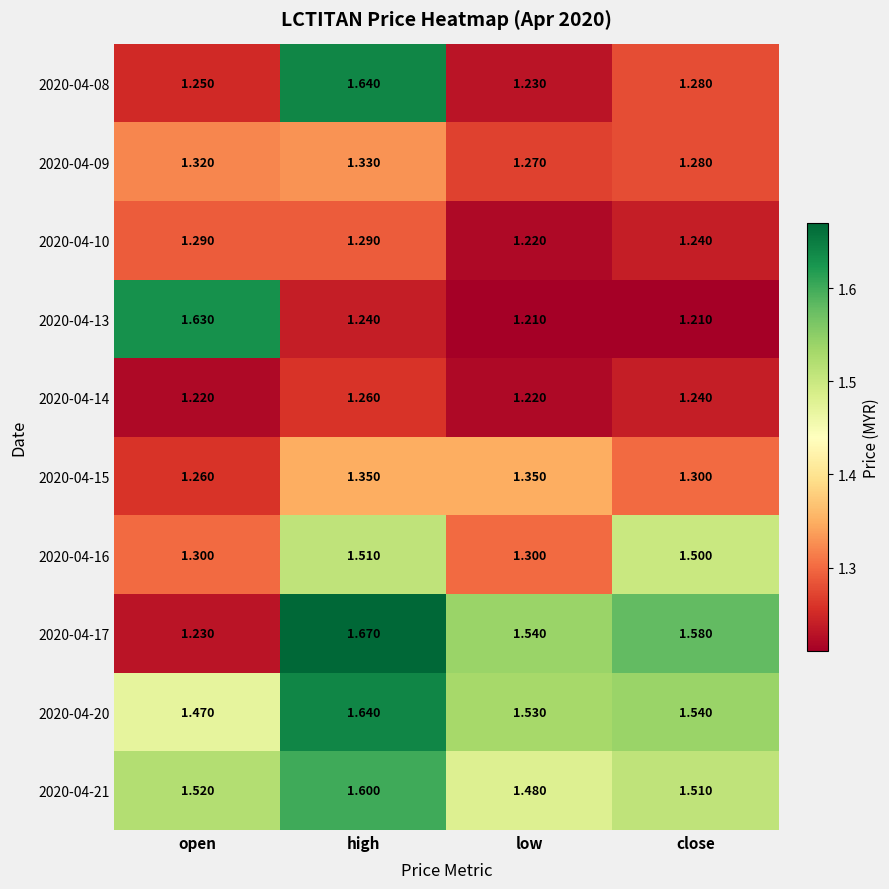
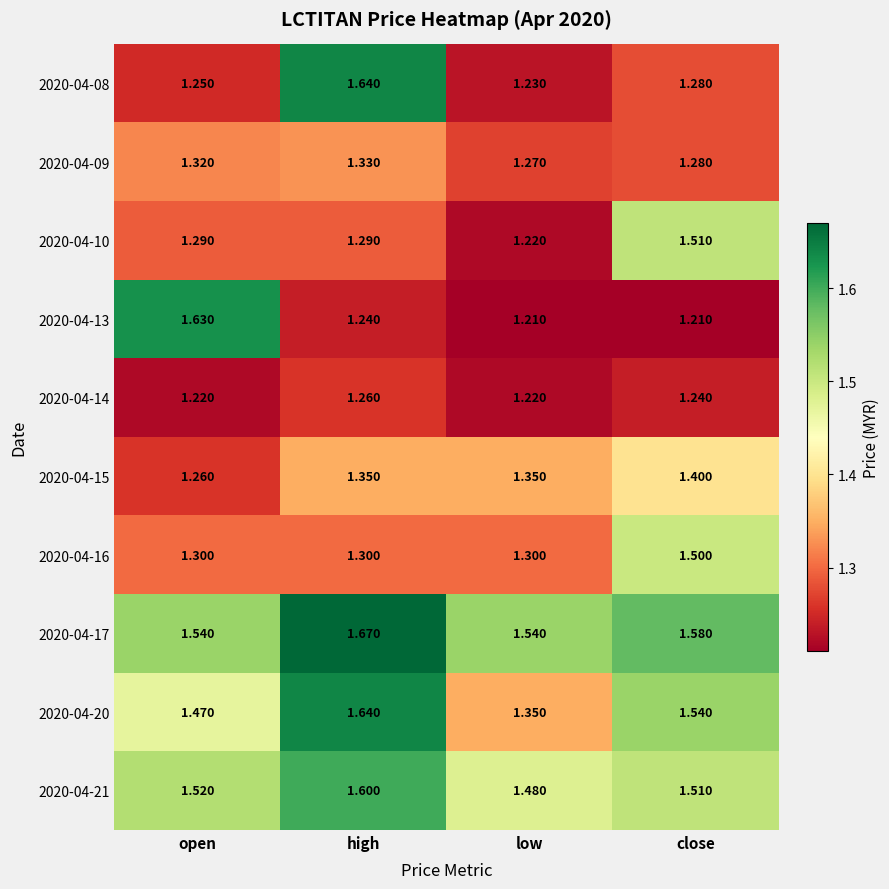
  {
    "2020-04-08": {
      "open": 1.250,
      "high": 1.640,
      "low": 1.230,
      "close": 1.280
    },
    "2020-04-09": {
      "open": 1.320,
      "high": 1.330,
      "low": 1.270,
      "close": 1.280
    },
    "2020-04-10": {
      "open": 1.290,
      "high": 1.290,
      "low": 1.220,
-     "close": 1.240
+     "close": 1.510
    },
    "2020-04-13": {
      "open": 1.630,
      "high": 1.240,
      "low": 1.210,
      "close": 1.210
    },
    "2020-04-14": {
      "open": 1.220,
      "high": 1.260,
      "low": 1.220,
      "close": 1.240
    },
    "2020-04-15": {
      "open": 1.260,
      "high": 1.350,
      "low": 1.350,
-     "close": 1.300
+     "close": 1.400
    },
    "2020-04-16": {
      "open": 1.300,
-     "high": 1.510,
+     "high": 1.300,
      "low": 1.300,
      "close": 1.500
    },
    "2020-04-17": {
-     "open": 1.230,
+     "open": 1.540,
      "high": 1.670,
      "low": 1.540,
      "close": 1.580
    },
    "2020-04-20": {
      "open": 1.470,
      "high": 1.640,
-     "low": 1.530,
+     "low": 1.350,
      "close": 1.540
    },
    "2020-04-21": {
      "open": 1.520,
      "high": 1.600,
      "low": 1.480,
      "close": 1.510
    }
  }
